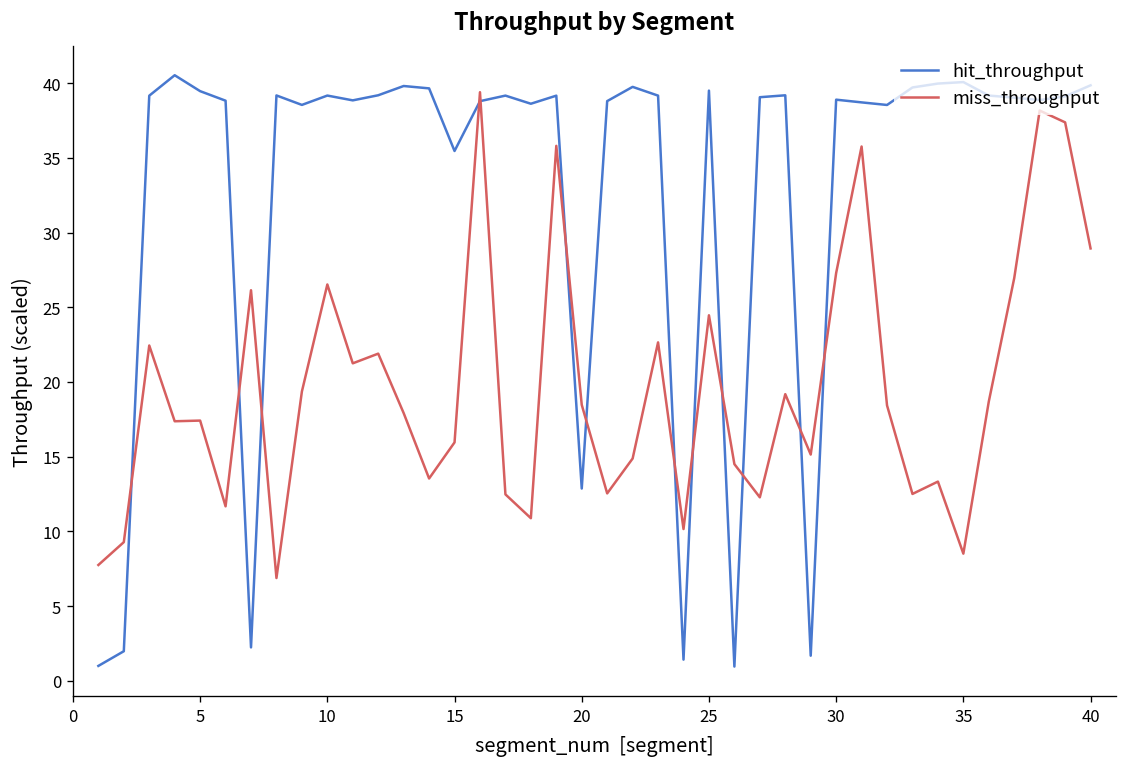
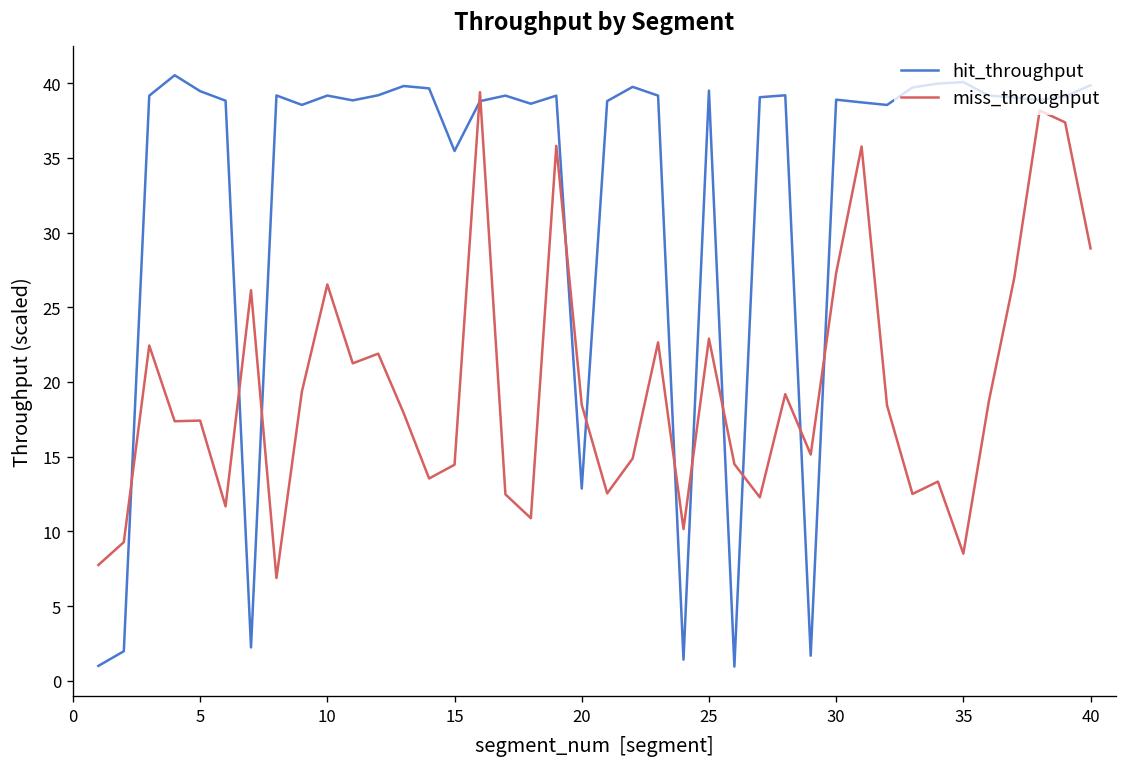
  {
    "hit_throughput": {
      "5": 39.5,
      "10": 39.2,
      "15": 35.5,
      "20": 12.9,
      "25": 39.5,
      "30": 38.9
    },
    "miss_throughput": {
      "5": 17.4,
      "10": 26.5,
-     "15": 16.0,
+     "15": 14.5,
      "20": 18.5,
-     "25": 24.5,
+     "25": 22.9,
      "30": 27.3,
      "35": 8.5,
      "40": 28.9
    }
  }
